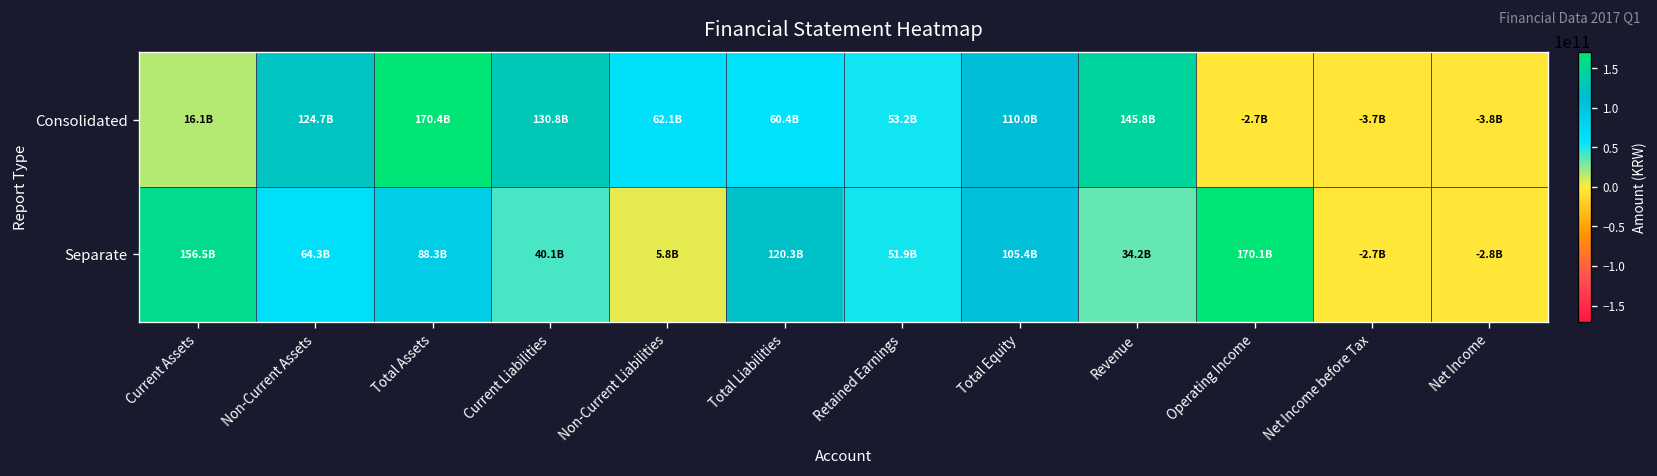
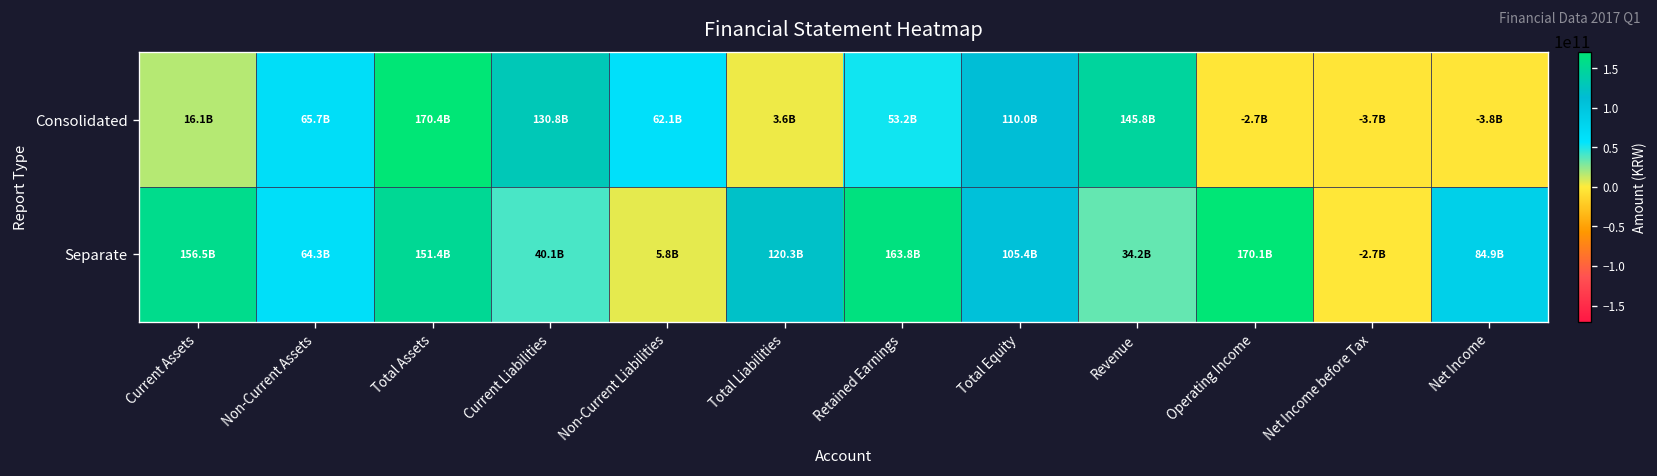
  {
    "Consolidated": {
      "Current Assets": "16.1B",
-     "Non-Current Assets": "124.7B",
+     "Non-Current Assets": "65.7B",
      "Total Assets": "170.4B",
      "Current Liabilities": "130.8B",
      "Non-Current Liabilities": "62.1B",
-     "Total Liabilities": "60.4B",
+     "Total Liabilities": "3.6B",
      "Retained Earnings": "53.2B",
      "Total Equity": "110.0B",
      "Revenue": "145.8B",
      "Operating Income": "-2.7B",
      "Net Income before Tax": "-3.7B",
      "Net Income": "-3.8B"
    },
    "Separate": {
      "Current Assets": "156.5B",
      "Non-Current Assets": "64.3B",
-     "Total Assets": "88.3B",
+     "Total Assets": "151.4B",
      "Current Liabilities": "40.1B",
      "Non-Current Liabilities": "5.8B",
      "Total Liabilities": "120.3B",
-     "Retained Earnings": "51.9B",
+     "Retained Earnings": "163.8B",
      "Total Equity": "105.4B",
      "Revenue": "34.2B",
      "Operating Income": "170.1B",
      "Net Income before Tax": "-2.7B",
-     "Net Income": "-2.8B"
+     "Net Income": "84.9B"
    }
  }
